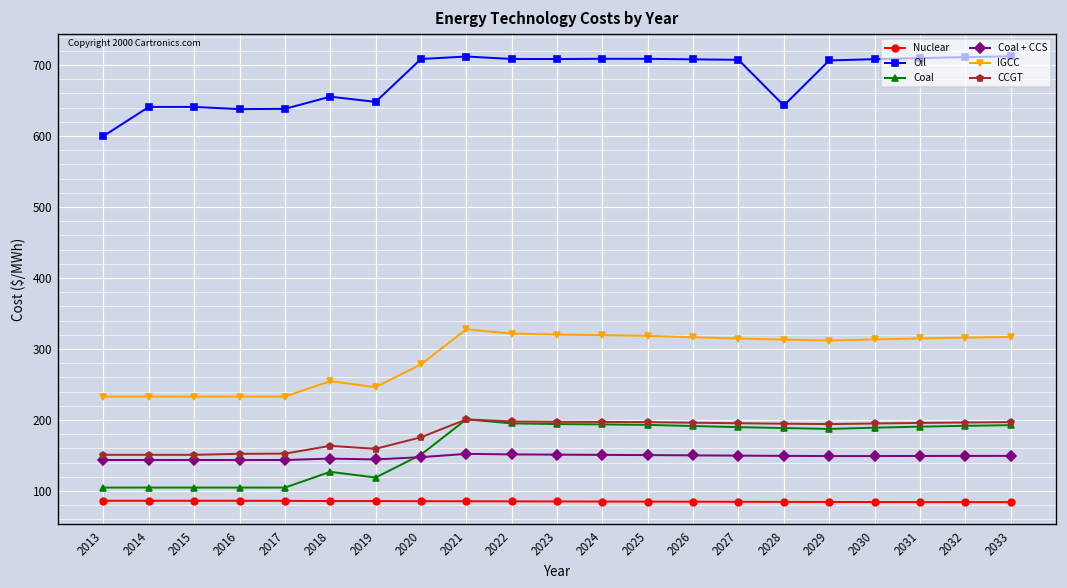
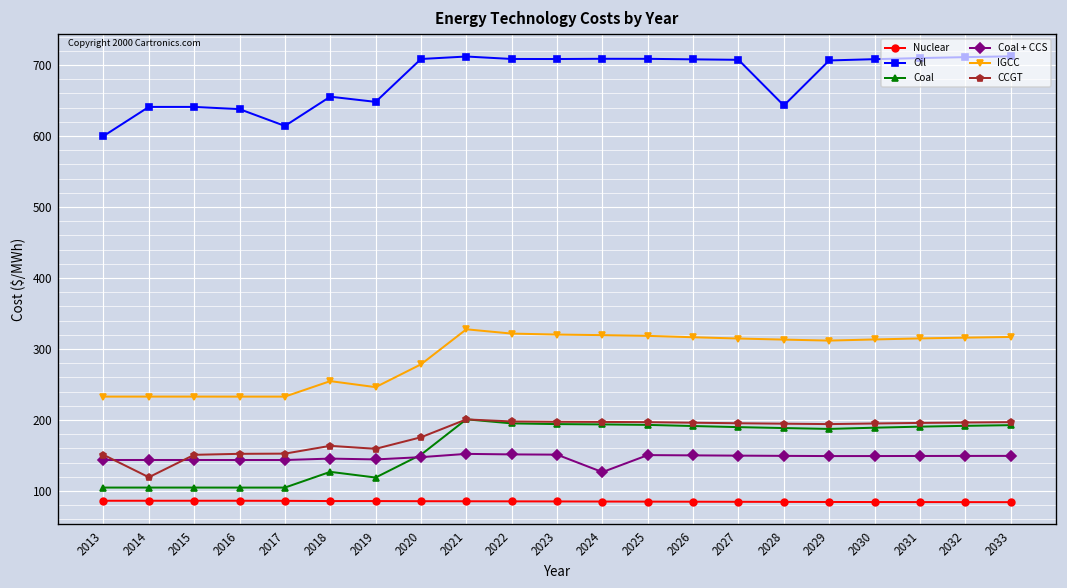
  {
    "Nuclear": {
      "2013": 90,
      "2014": 90,
      "2015": 90,
      "2016": 90,
      "2017": 90,
      "2018": 90,
      "2019": 90,
      "2020": 90,
      "2021": 90,
      "2022": 90,
      "2023": 90,
      "2024": 90,
      "2025": 90,
      "2026": 80,
      "2027": 80,
      "2028": 80,
      "2029": 80,
      "2030": 80,
      "2031": 80,
      "2032": 80,
      "2033": 80
    },
    "Oil": {
      "2013": 600,
      "2014": 640,
      "2015": 640,
      "2016": 640,
-     "2017": 640,
+     "2017": 610,
      "2018": 660,
      "2019": 650,
      "2020": 710,
      "2021": 710,
      "2022": 710,
      "2023": 710,
      "2024": 710,
      "2025": 710,
      "2026": 710,
      "2027": 710,
      "2028": 640,
      "2029": 710,
      "2030": 710
    },
    "Coal": {
      "2013": 100,
      "2014": 100,
      "2015": 100,
      "2016": 100,
      "2017": 100,
      "2018": 130,
      "2019": 120,
      "2026": 190,
      "2027": 190,
      "2028": 190,
      "2029": 190,
      "2030": 190,
      "2031": 190,
      "2032": 190
    },
    "Coal + CCS": {
      "2013": 140,
      "2014": 140,
      "2015": 140,
      "2016": 140,
      "2017": 140,
      "2018": 150,
      "2019": 140,
      "2021": 150,
      "2022": 150,
      "2023": 150,
-     "2024": 150,
+     "2024": 130,
      "2025": 150,
      "2026": 150,
      "2027": 150,
      "2028": 150,
      "2029": 150,
      "2030": 150,
      "2031": 150,
      "2032": 150,
      "2033": 150
    },
    "IGCC": {
      "2013": 230,
      "2014": 230,
      "2015": 230,
      "2016": 230,
      "2017": 230,
      "2018": 250,
      "2019": 250,
      "2020": 280,
      "2021": 330,
      "2022": 320,
      "2023": 320,
      "2024": 320,
      "2025": 320,
      "2026": 320,
      "2027": 310,
      "2028": 310,
      "2029": 310,
      "2030": 310,
      "2031": 310,
      "2032": 320,
      "2033": 320
    },
    "CCGT": {
      "2013": 150,
-     "2014": 150,
+     "2014": 120,
      "2015": 150,
      "2016": 150,
      "2017": 150,
      "2018": 160,
      "2019": 160,
      "2020": 180,
      "2026": 200,
      "2027": 200,
      "2028": 190,
      "2029": 190,
      "2030": 200,
      "2031": 200,
      "2032": 200
    }
  }
